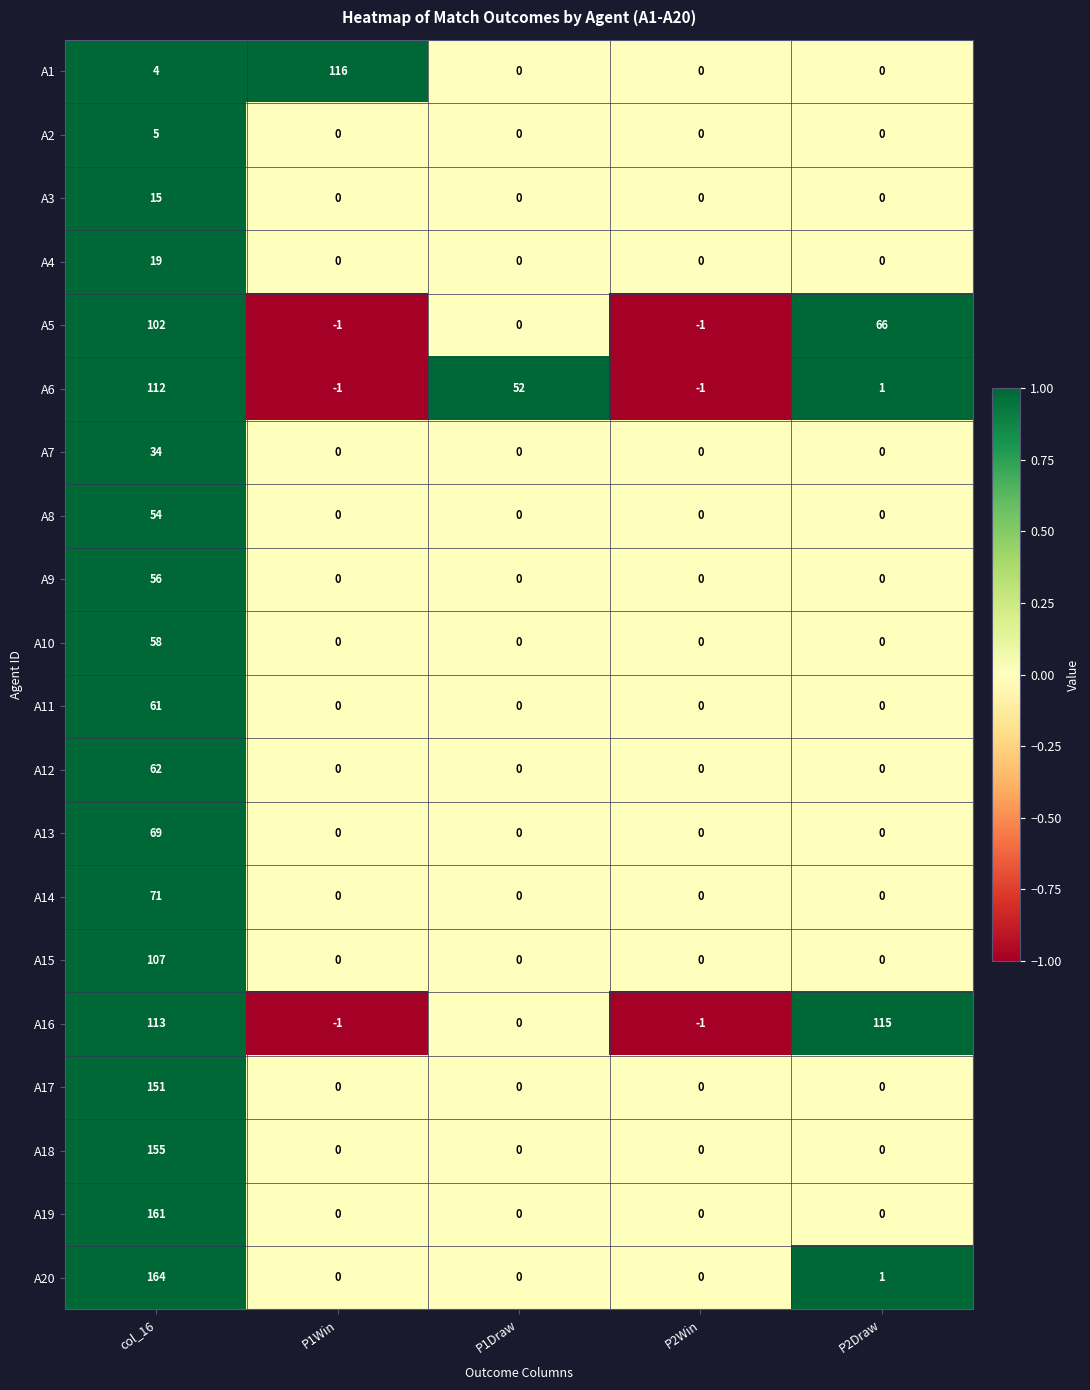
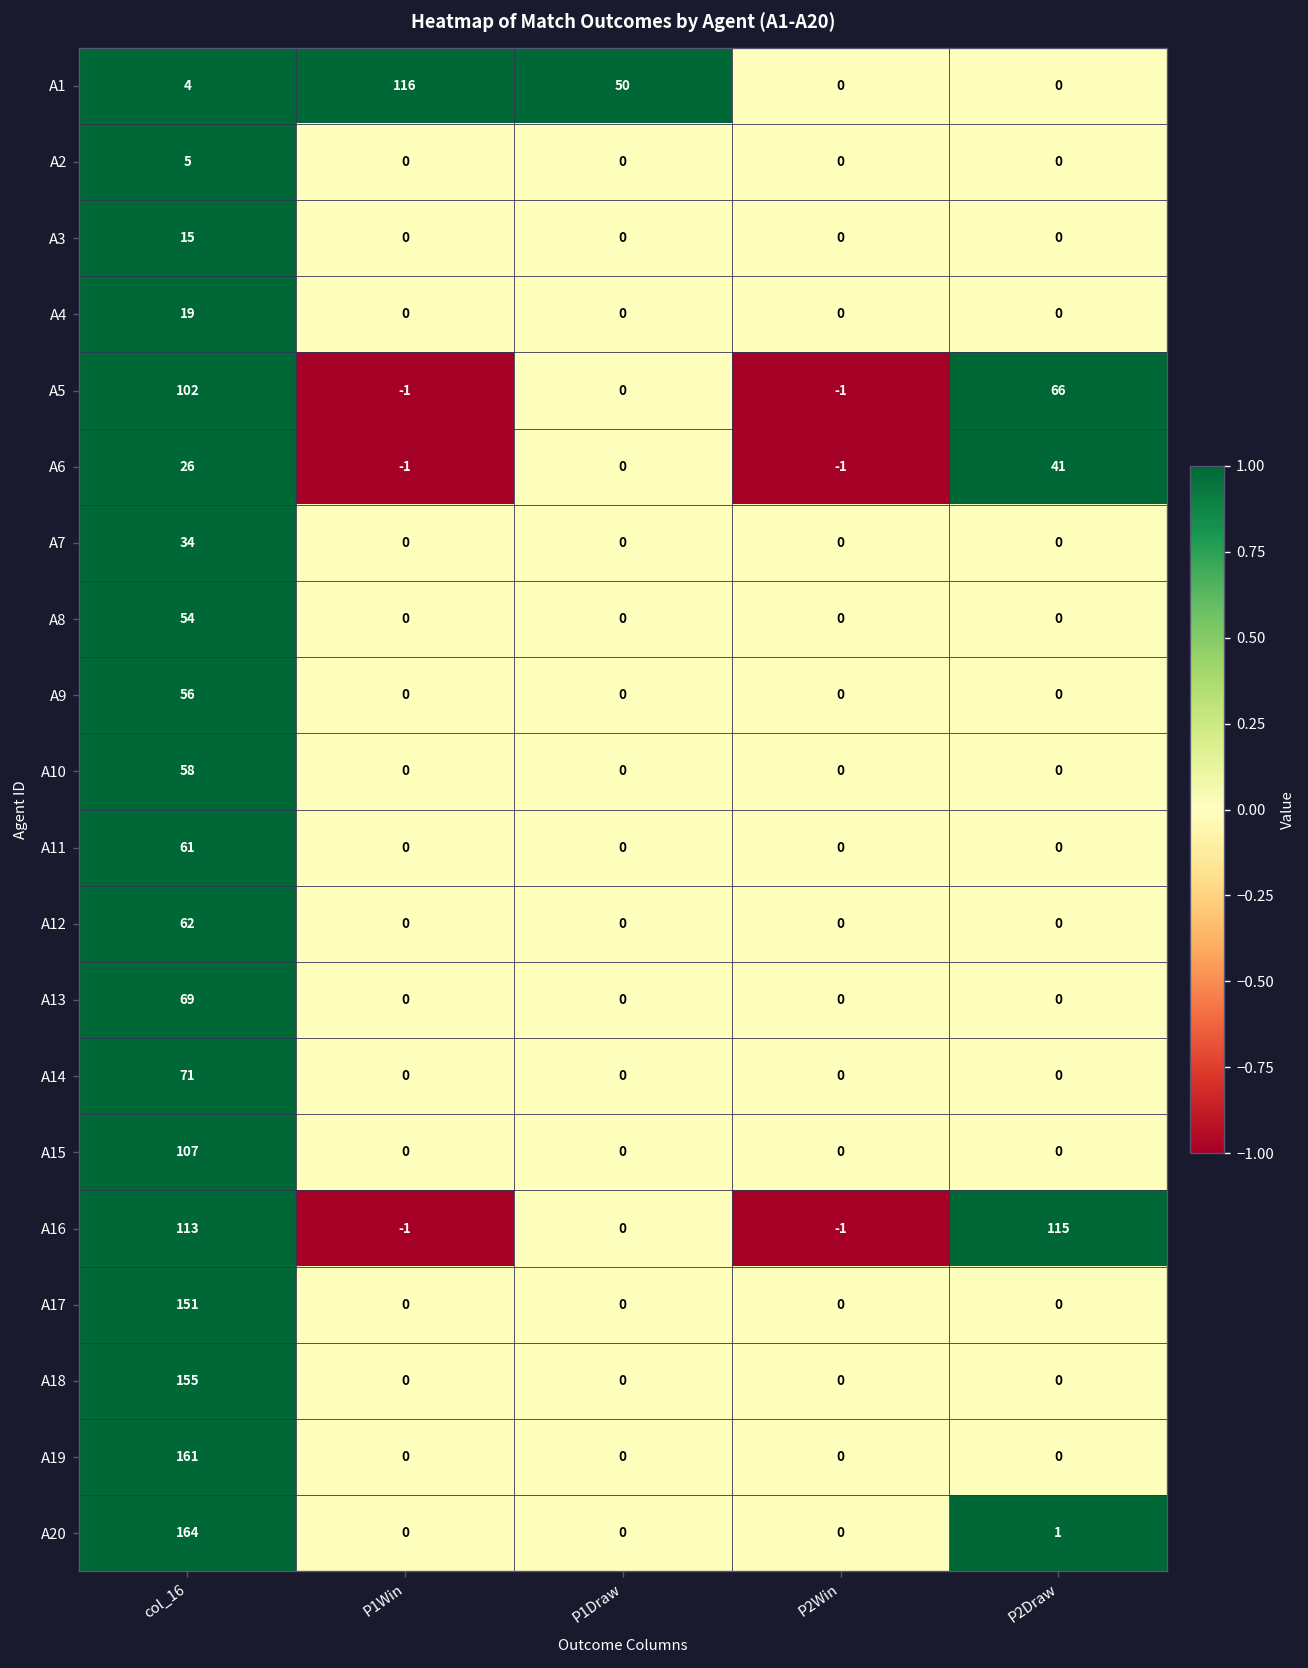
  {
    "A1": {
      "col_16": 4,
      "P1Win": 116,
-     "P1Draw": 0,
+     "P1Draw": 50,
      "P2Win": 0,
      "P2Draw": 0
    },
    "A2": {
      "col_16": 5,
      "P1Win": 0,
      "P1Draw": 0,
      "P2Win": 0,
      "P2Draw": 0
    },
    "A3": {
      "col_16": 15,
      "P1Win": 0,
      "P1Draw": 0,
      "P2Win": 0,
      "P2Draw": 0
    },
    "A4": {
      "col_16": 19,
      "P1Win": 0,
      "P1Draw": 0,
      "P2Win": 0,
      "P2Draw": 0
    },
    "A5": {
      "col_16": 102,
      "P1Win": -1,
      "P1Draw": 0,
      "P2Win": -1,
      "P2Draw": 66
    },
    "A6": {
-     "col_16": 112,
+     "col_16": 26,
      "P1Win": -1,
-     "P1Draw": 52,
+     "P1Draw": 0,
      "P2Win": -1,
-     "P2Draw": 1
+     "P2Draw": 41
    },
    "A7": {
      "col_16": 34,
      "P1Win": 0,
      "P1Draw": 0,
      "P2Win": 0,
      "P2Draw": 0
    },
    "A8": {
      "col_16": 54,
      "P1Win": 0,
      "P1Draw": 0,
      "P2Win": 0,
      "P2Draw": 0
    },
    "A9": {
      "col_16": 56,
      "P1Win": 0,
      "P1Draw": 0,
      "P2Win": 0,
      "P2Draw": 0
    },
    "A10": {
      "col_16": 58,
      "P1Win": 0,
      "P1Draw": 0,
      "P2Win": 0,
      "P2Draw": 0
    },
    "A11": {
      "col_16": 61,
      "P1Win": 0,
      "P1Draw": 0,
      "P2Win": 0,
      "P2Draw": 0
    },
    "A12": {
      "col_16": 62,
      "P1Win": 0,
      "P1Draw": 0,
      "P2Win": 0,
      "P2Draw": 0
    },
    "A13": {
      "col_16": 69,
      "P1Win": 0,
      "P1Draw": 0,
      "P2Win": 0,
      "P2Draw": 0
    },
    "A14": {
      "col_16": 71,
      "P1Win": 0,
      "P1Draw": 0,
      "P2Win": 0,
      "P2Draw": 0
    },
    "A15": {
      "col_16": 107,
      "P1Win": 0,
      "P1Draw": 0,
      "P2Win": 0,
      "P2Draw": 0
    },
    "A16": {
      "col_16": 113,
      "P1Win": -1,
      "P1Draw": 0,
      "P2Win": -1,
      "P2Draw": 115
    },
    "A17": {
      "col_16": 151,
      "P1Win": 0,
      "P1Draw": 0,
      "P2Win": 0,
      "P2Draw": 0
    },
    "A18": {
      "col_16": 155,
      "P1Win": 0,
      "P1Draw": 0,
      "P2Win": 0,
      "P2Draw": 0
    },
    "A19": {
      "col_16": 161,
      "P1Win": 0,
      "P1Draw": 0,
      "P2Win": 0,
      "P2Draw": 0
    },
    "A20": {
      "col_16": 164,
      "P1Win": 0,
      "P1Draw": 0,
      "P2Win": 0,
      "P2Draw": 1
    }
  }
